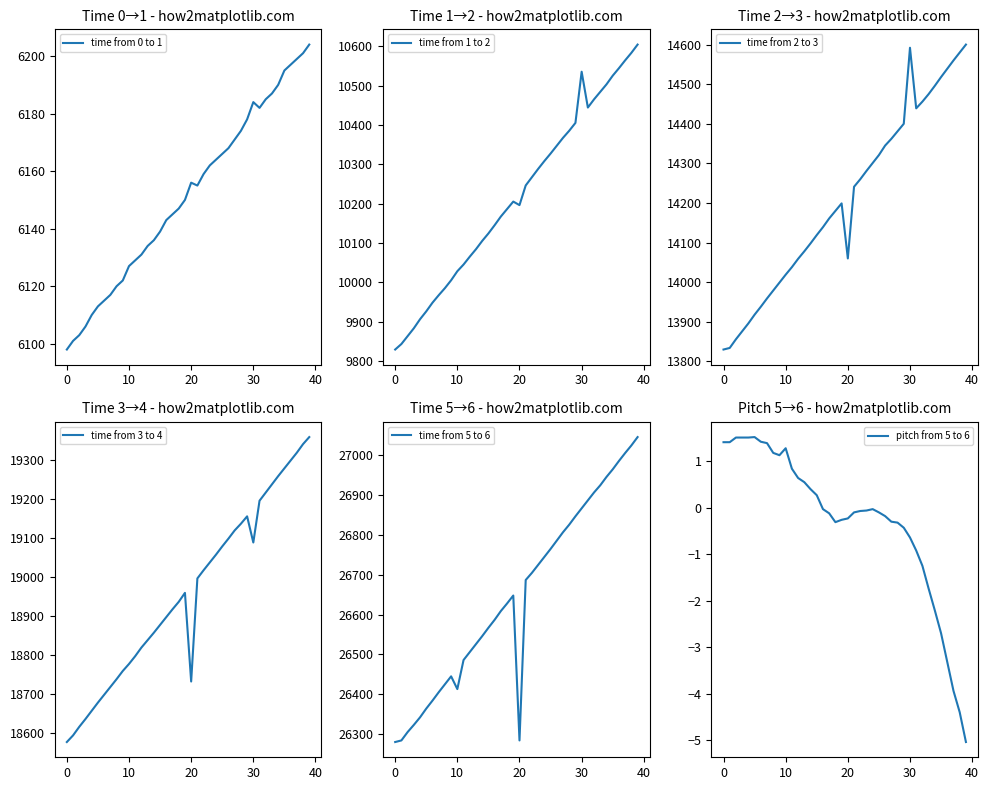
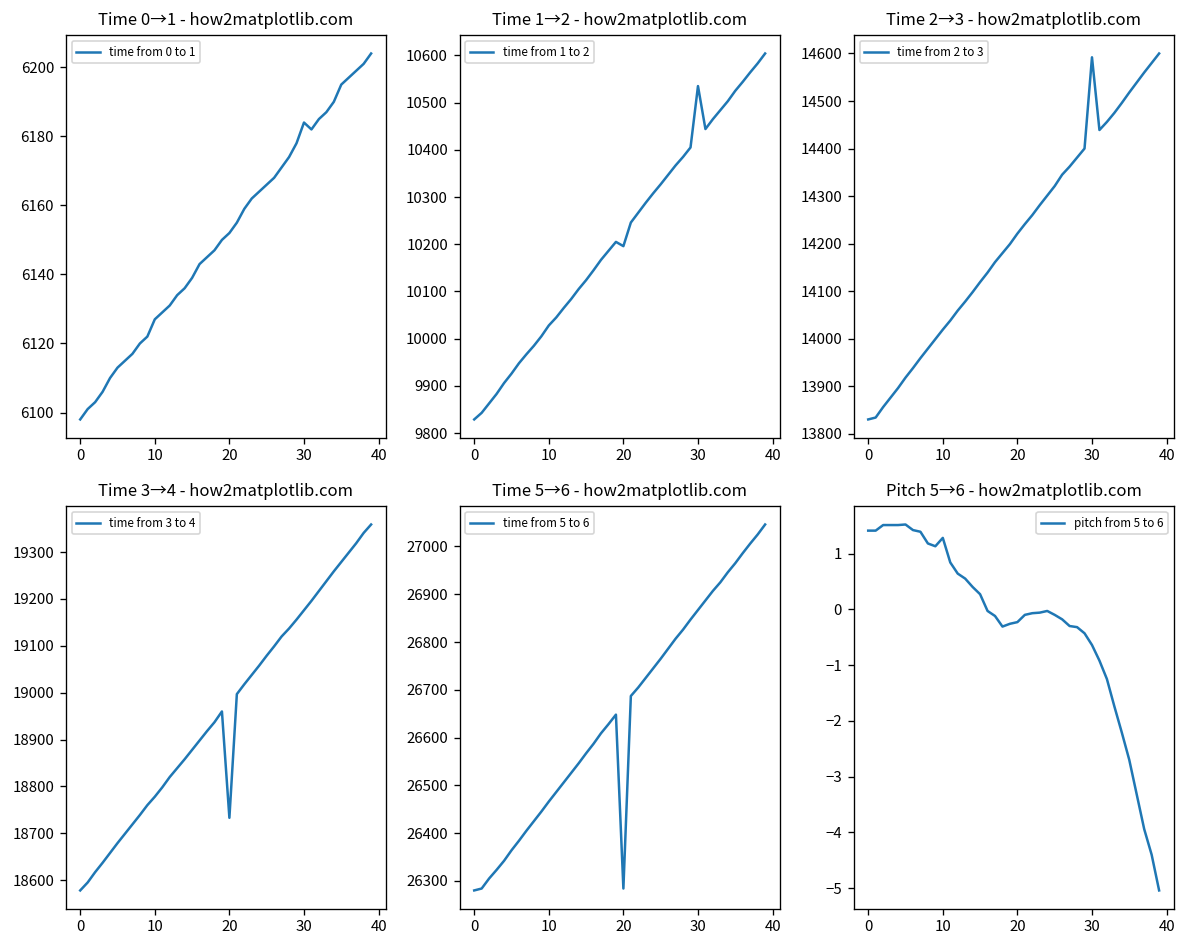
  {
    "Time 0→1 - how2matplotlib.com": {
      "0": 6098,
      "10": 6127,
-     "20": 6156,
+     "20": 6152,
      "30": 6184
    },
    "Time 1→2 - how2matplotlib.com": {
      "0": 9830,
      "10": 10030,
      "20": 10200,
      "30": 10540
    },
    "Time 2→3 - how2matplotlib.com": {
      "0": 13830,
      "10": 14020,
-     "20": 14060,
+     "20": 14220,
      "30": 14590
    },
    "Time 3→4 - how2matplotlib.com": {
      "0": 18580,
      "10": 18780,
      "20": 18730,
-     "30": 19090
+     "30": 19180
    },
    "Time 5→6 - how2matplotlib.com": {
      "0": 26280,
-     "10": 26410,
+     "10": 26470,
      "20": 26280,
      "30": 26870
    },
    "Pitch 5→6 - how2matplotlib.com": {
      "0": 1.4,
      "10": 1.3,
      "20": -0.2,
      "30": -0.6
    }
  }
